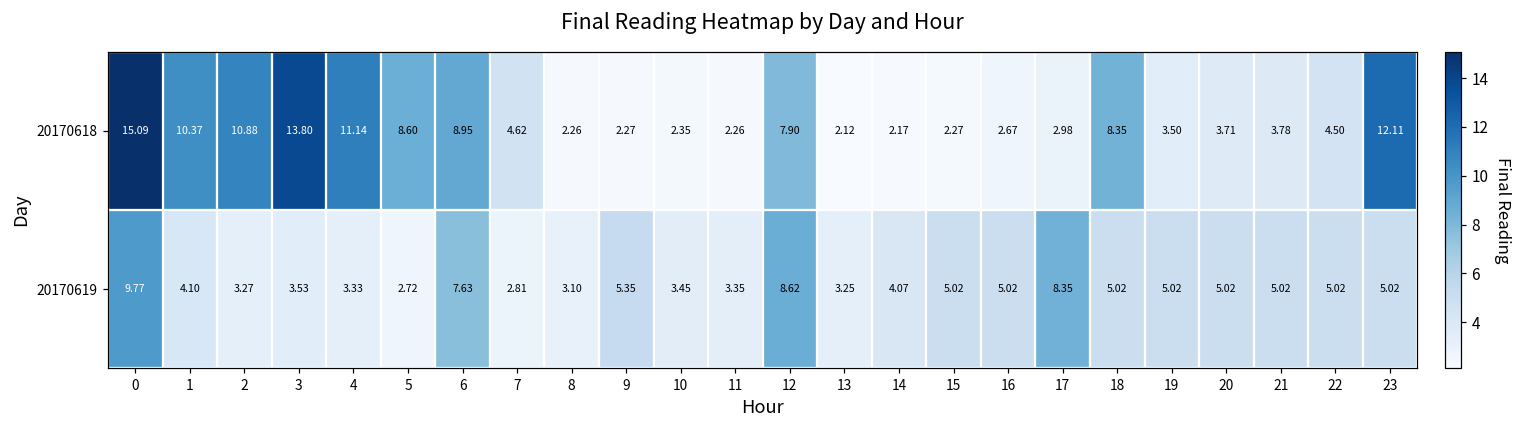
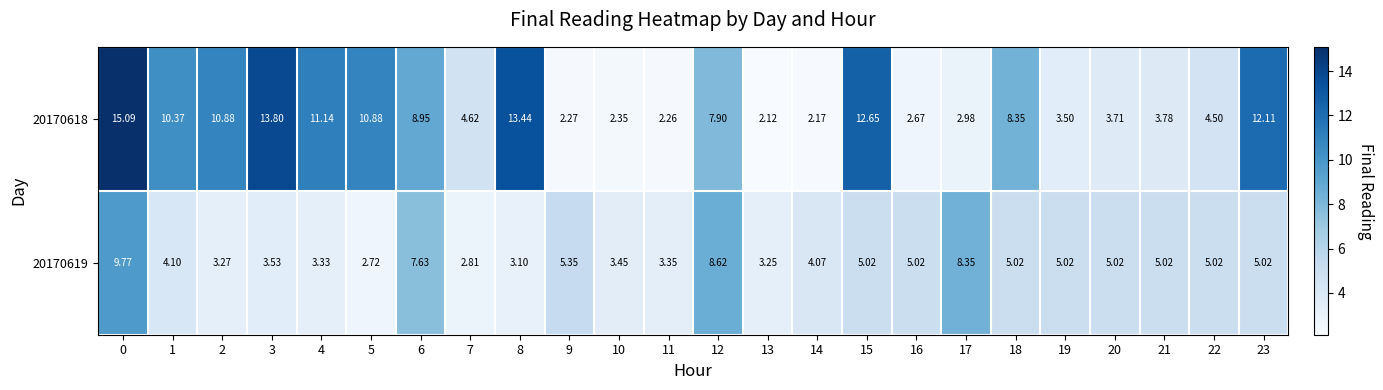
  {
    "20170618": {
      "0": 15.09,
      "1": 10.37,
      "2": 10.88,
      "3": 13.80,
      "4": 11.14,
-     "5": 8.60,
+     "5": 10.88,
      "6": 8.95,
      "7": 4.62,
-     "8": 2.26,
+     "8": 13.44,
      "9": 2.27,
      "10": 2.35,
      "11": 2.26,
      "12": 7.90,
      "13": 2.12,
      "14": 2.17,
-     "15": 2.27,
+     "15": 12.65,
      "16": 2.67,
      "17": 2.98,
      "18": 8.35,
      "19": 3.50,
      "20": 3.71,
      "21": 3.78,
      "22": 4.50,
      "23": 12.11
    },
    "20170619": {
      "0": 9.77,
      "1": 4.10,
      "2": 3.27,
      "3": 3.53,
      "4": 3.33,
      "5": 2.72,
      "6": 7.63,
      "7": 2.81,
      "8": 3.10,
      "9": 5.35,
      "10": 3.45,
      "11": 3.35,
      "12": 8.62,
      "13": 3.25,
      "14": 4.07,
      "15": 5.02,
      "16": 5.02,
      "17": 8.35,
      "18": 5.02,
      "19": 5.02,
      "20": 5.02,
      "21": 5.02,
      "22": 5.02,
      "23": 5.02
    }
  }
